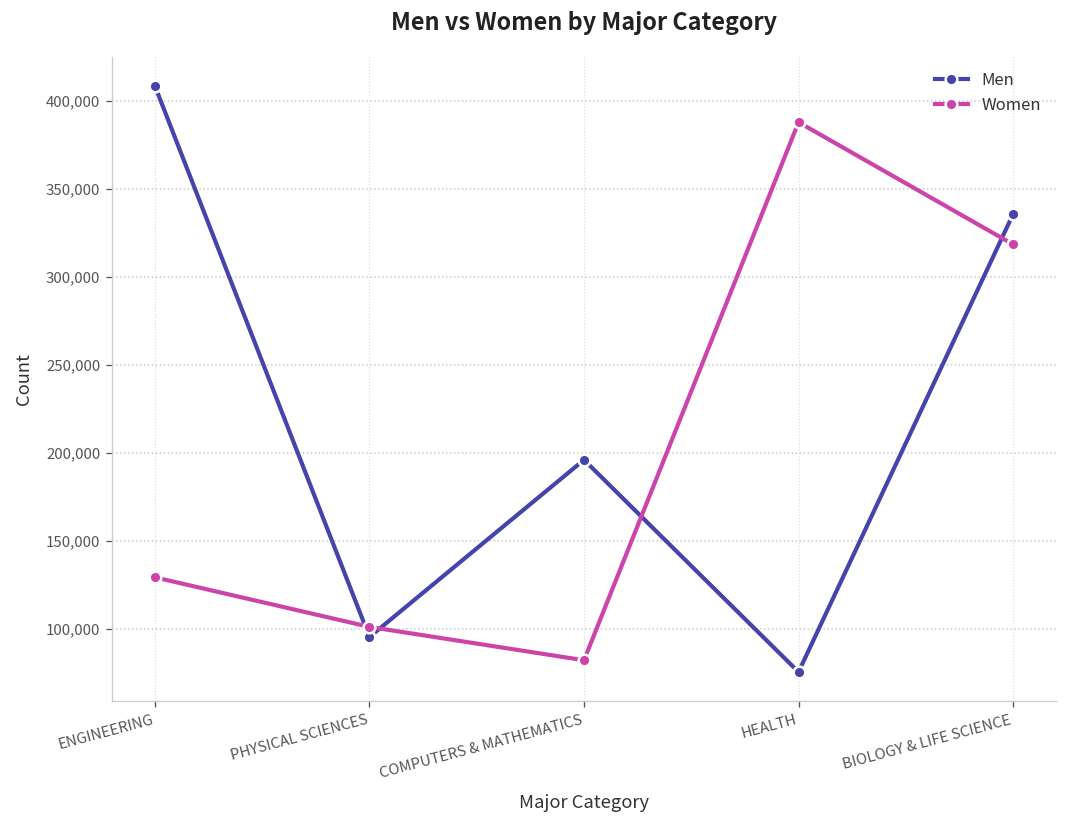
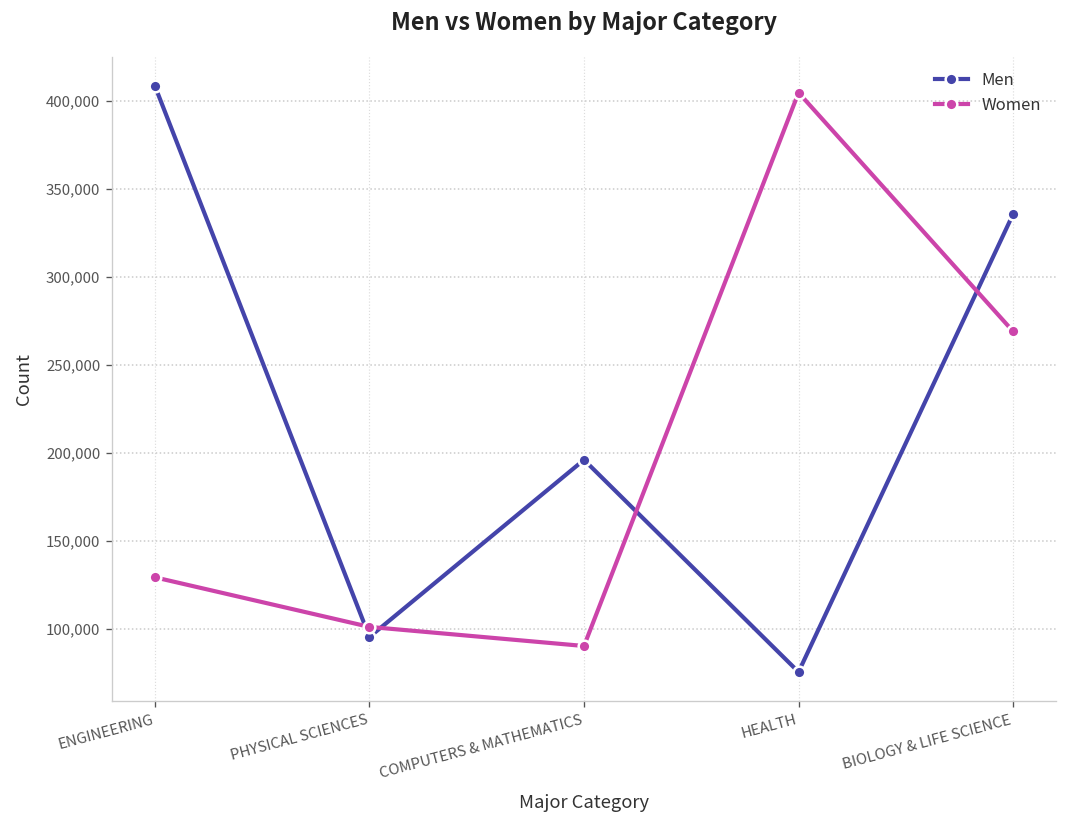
  {
    "Men": {
      "ENGINEERING": "408,000",
      "PHYSICAL SCIENCES": "95,000",
      "COMPUTERS & MATHEMATICS": "196,000",
      "HEALTH": "76,000",
      "BIOLOGY & LIFE SCIENCE": "336,000"
    },
    "Women": {
      "ENGINEERING": "129,000",
      "PHYSICAL SCIENCES": "101,000",
-     "COMPUTERS & MATHEMATICS": "82,000",
-     "HEALTH": "388,000",
-     "BIOLOGY & LIFE SCIENCE": "318,000"
+     "COMPUTERS & MATHEMATICS": "90,000",
+     "HEALTH": "405,000",
+     "BIOLOGY & LIFE SCIENCE": "269,000"
    }
  }
